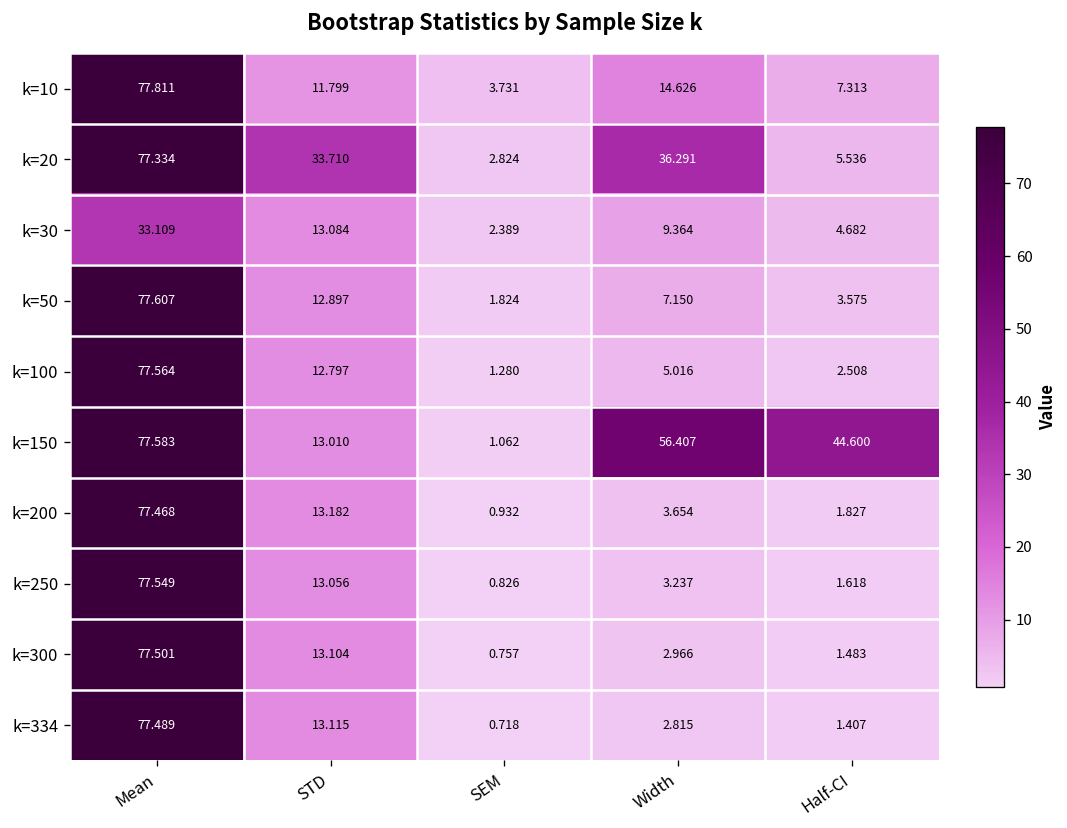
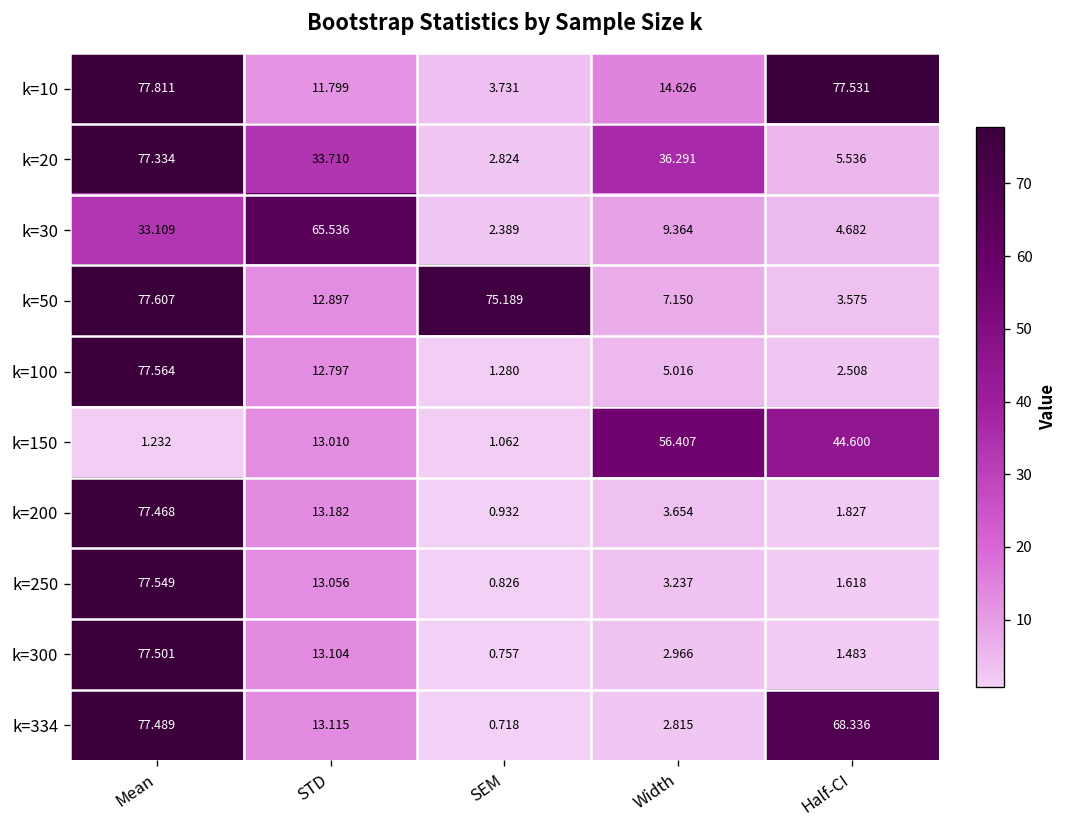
  {
    "k=10": {
      "Mean": 77.811,
      "STD": 11.799,
      "SEM": 3.731,
      "Width": 14.626,
-     "Half-CI": 7.313
+     "Half-CI": 77.531
    },
    "k=20": {
      "Mean": 77.334,
      "STD": 33.710,
      "SEM": 2.824,
      "Width": 36.291,
      "Half-CI": 5.536
    },
    "k=30": {
      "Mean": 33.109,
-     "STD": 13.084,
+     "STD": 65.536,
      "SEM": 2.389,
      "Width": 9.364,
      "Half-CI": 4.682
    },
    "k=50": {
      "Mean": 77.607,
      "STD": 12.897,
-     "SEM": 1.824,
+     "SEM": 75.189,
      "Width": 7.150,
      "Half-CI": 3.575
    },
    "k=100": {
      "Mean": 77.564,
      "STD": 12.797,
      "SEM": 1.280,
      "Width": 5.016,
      "Half-CI": 2.508
    },
    "k=150": {
-     "Mean": 77.583,
+     "Mean": 1.232,
      "STD": 13.010,
      "SEM": 1.062,
      "Width": 56.407,
      "Half-CI": 44.600
    },
    "k=200": {
      "Mean": 77.468,
      "STD": 13.182,
      "SEM": 0.932,
      "Width": 3.654,
      "Half-CI": 1.827
    },
    "k=250": {
      "Mean": 77.549,
      "STD": 13.056,
      "SEM": 0.826,
      "Width": 3.237,
      "Half-CI": 1.618
    },
    "k=300": {
      "Mean": 77.501,
      "STD": 13.104,
      "SEM": 0.757,
      "Width": 2.966,
      "Half-CI": 1.483
    },
    "k=334": {
      "Mean": 77.489,
      "STD": 13.115,
      "SEM": 0.718,
      "Width": 2.815,
-     "Half-CI": 1.407
+     "Half-CI": 68.336
    }
  }
